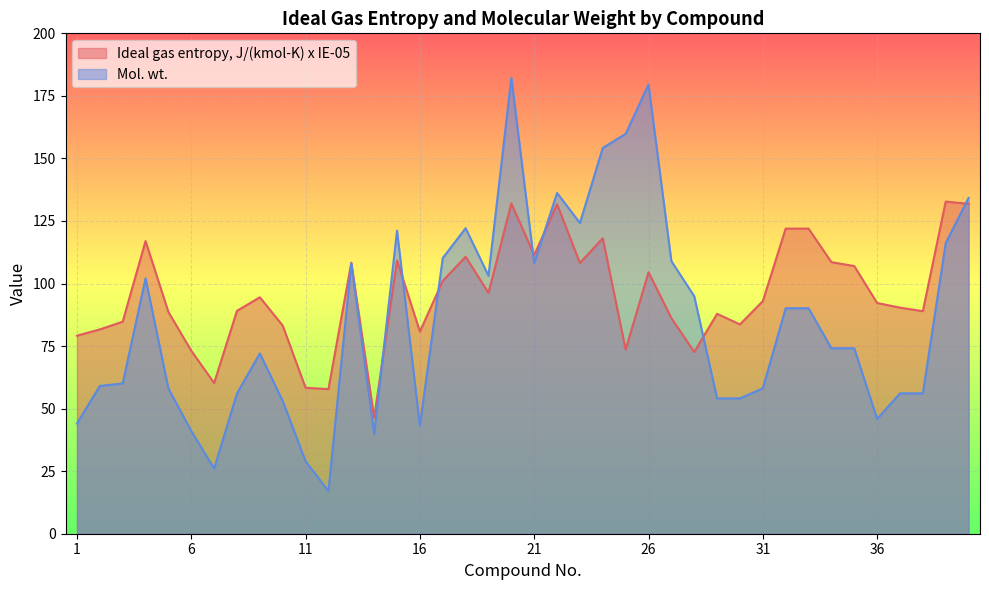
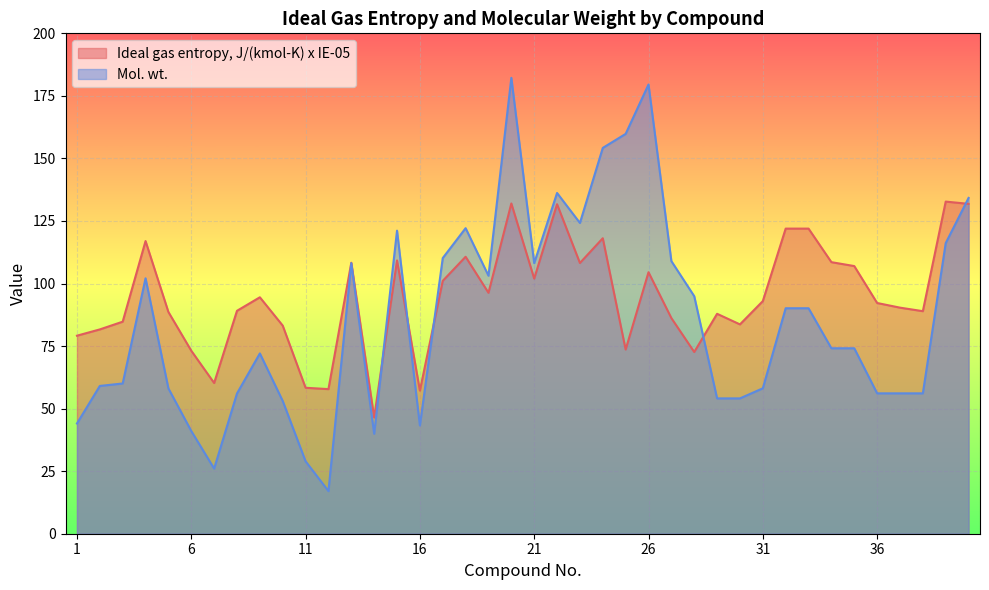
  {
    "Ideal gas entropy, J/(kmol-K) x IE-05": {
      "1": 79,
      "6": 73,
      "11": 58,
-     "16": 81,
-     "21": 111,
+     "16": 57,
+     "21": 102,
      "26": 105,
      "31": 93,
      "36": 92
    },
    "Mol. wt.": {
      "1": 44,
      "6": 41,
      "11": 29,
      "16": 43,
      "21": 108,
      "26": 180,
      "31": 58,
-     "36": 46
+     "36": 56
    }
  }
